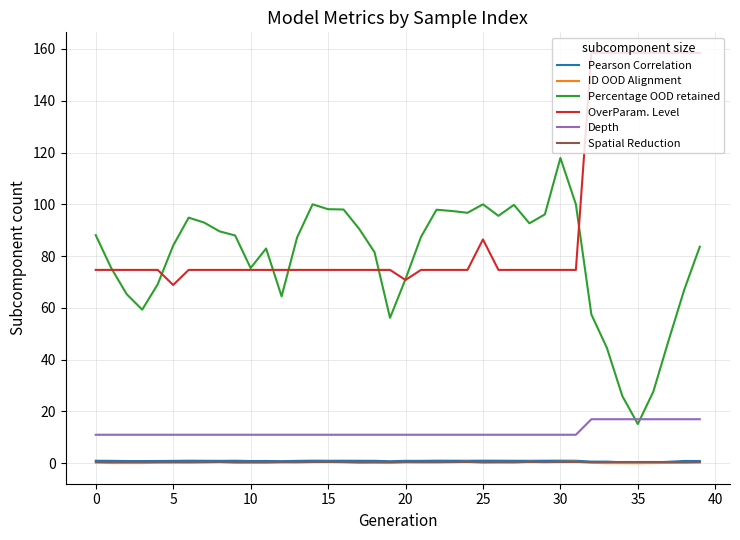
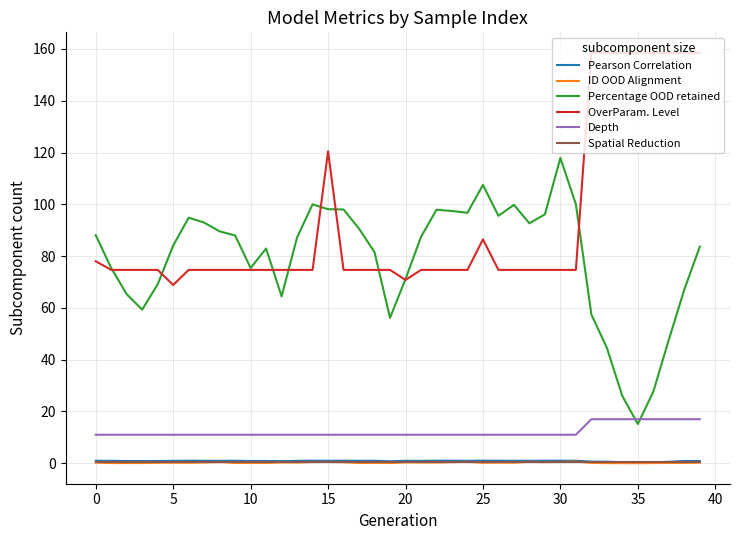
  {
    "Percentage OOD retained": {
      "0": 88,
      "5": 84,
      "15": 98,
-     "25": 100,
+     "25": 108,
      "30": 118,
      "35": 15
    },
    "OverParam. Level": {
-     "0": 75,
+     "0": 78,
      "5": 69,
-     "15": 75,
+     "15": 120,
      "25": 86,
      "30": 75
    },
    "Depth": {
      "0": 11,
      "5": 11,
      "10": 11,
      "15": 11,
      "20": 11,
      "25": 11,
      "30": 11,
      "35": 17
    }
  }
